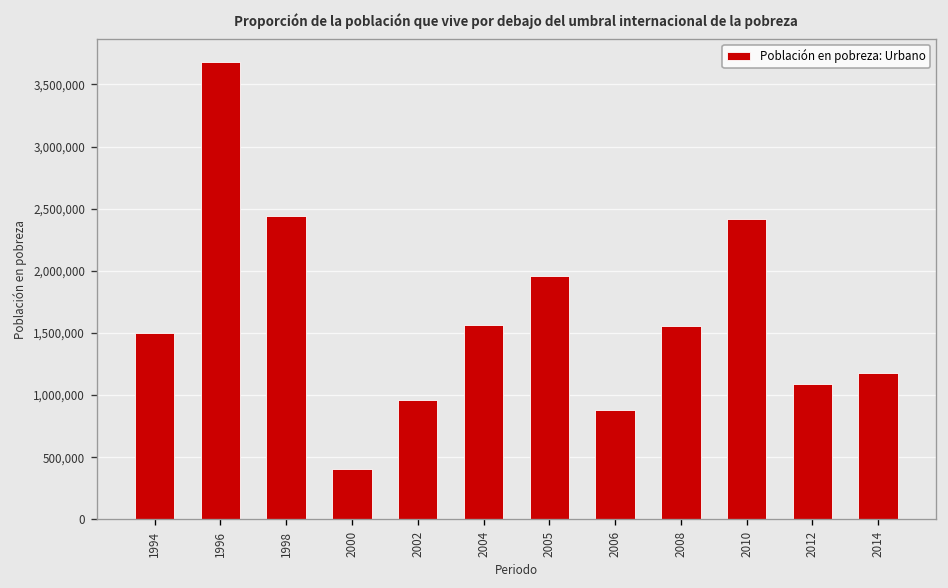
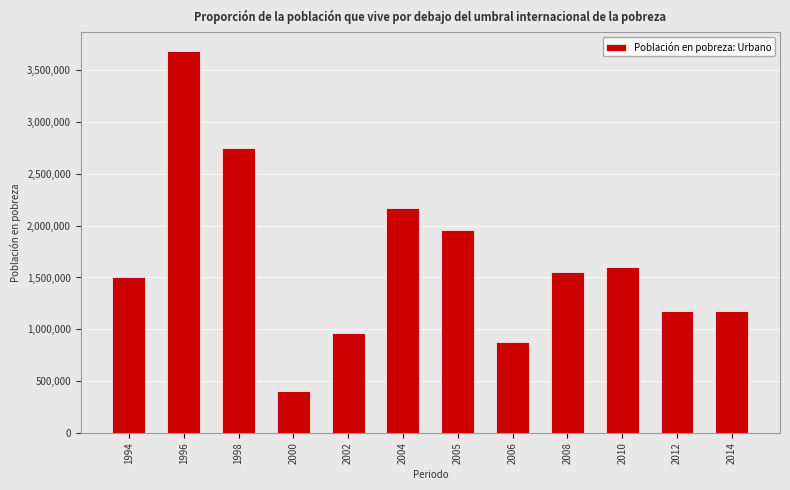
  {
    "1994": "1,500,000",
    "1996": "3,680,000",
-   "1998": "2,440,000",
+   "1998": "2,750,000",
    "2000": "410,000",
    "2002": "960,000",
-   "2004": "1,560,000",
+   "2004": "2,170,000",
    "2005": "1,960,000",
    "2006": "880,000",
    "2008": "1,550,000",
-   "2010": "2,410,000",
-   "2012": "1,090,000",
+   "2010": "1,600,000",
+   "2012": "1,180,000",
    "2014": "1,180,000"
  }
